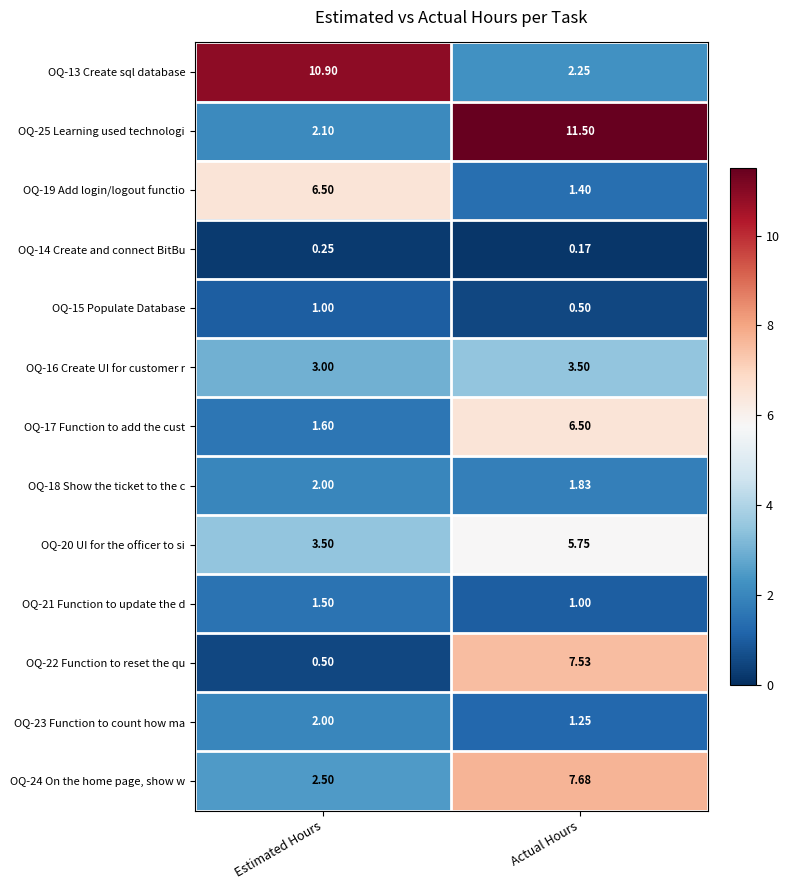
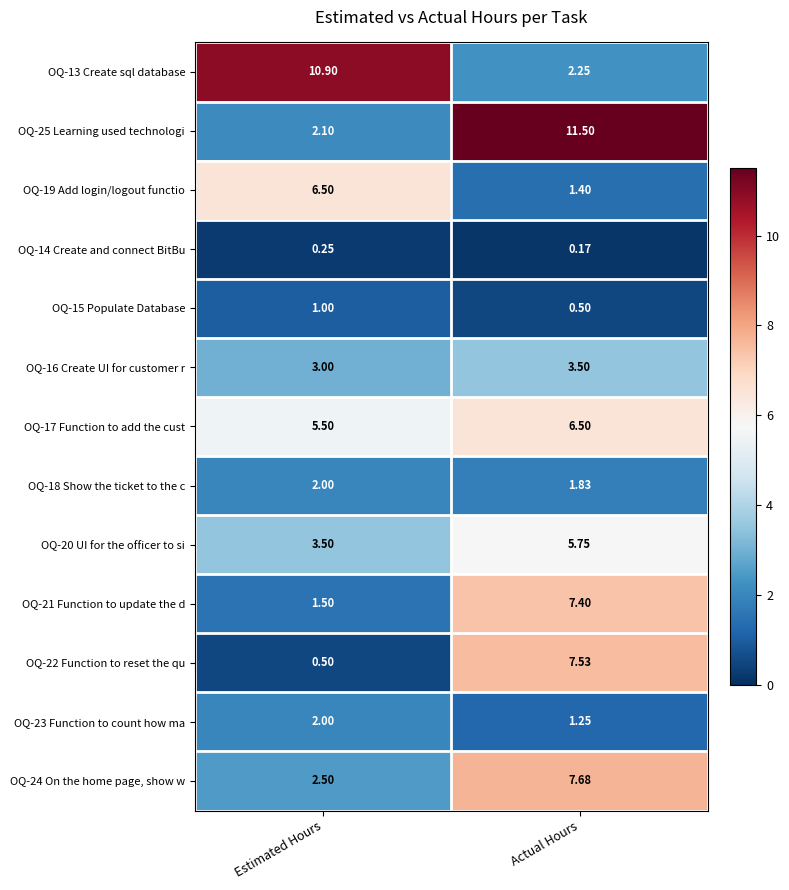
  {
    "OQ-13 Create sql database": {
      "Estimated Hours": 10.90,
      "Actual Hours": 2.25
    },
    "OQ-25 Learning used technologi": {
      "Estimated Hours": 2.10,
      "Actual Hours": 11.50
    },
    "OQ-19 Add login/logout functio": {
      "Estimated Hours": 6.50,
      "Actual Hours": 1.40
    },
    "OQ-14 Create and connect BitBu": {
      "Estimated Hours": 0.25,
      "Actual Hours": 0.17
    },
    "OQ-15 Populate Database": {
      "Estimated Hours": 1.00,
      "Actual Hours": 0.50
    },
    "OQ-16 Create UI for customer r": {
      "Estimated Hours": 3.00,
      "Actual Hours": 3.50
    },
    "OQ-17 Function to add the cust": {
-     "Estimated Hours": 1.60,
+     "Estimated Hours": 5.50,
      "Actual Hours": 6.50
    },
    "OQ-18 Show the ticket to the c": {
      "Estimated Hours": 2.00,
      "Actual Hours": 1.83
    },
    "OQ-20 UI for the officer to si": {
      "Estimated Hours": 3.50,
      "Actual Hours": 5.75
    },
    "OQ-21 Function to update the d": {
      "Estimated Hours": 1.50,
-     "Actual Hours": 1.00
+     "Actual Hours": 7.40
    },
    "OQ-22 Function to reset the qu": {
      "Estimated Hours": 0.50,
      "Actual Hours": 7.53
    },
    "OQ-23 Function to count how ma": {
      "Estimated Hours": 2.00,
      "Actual Hours": 1.25
    },
    "OQ-24 On the home page, show w": {
      "Estimated Hours": 2.50,
      "Actual Hours": 7.68
    }
  }
